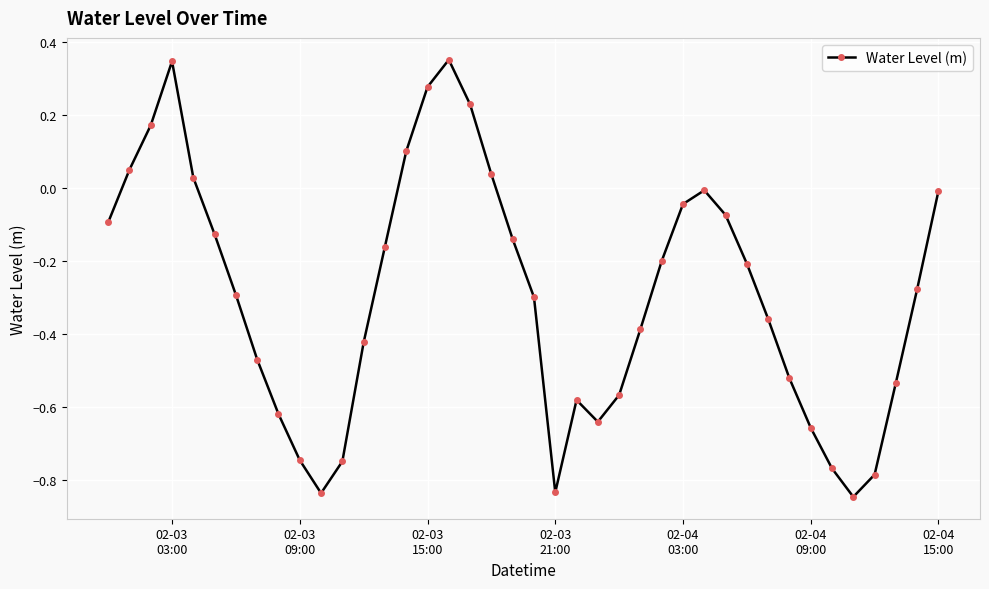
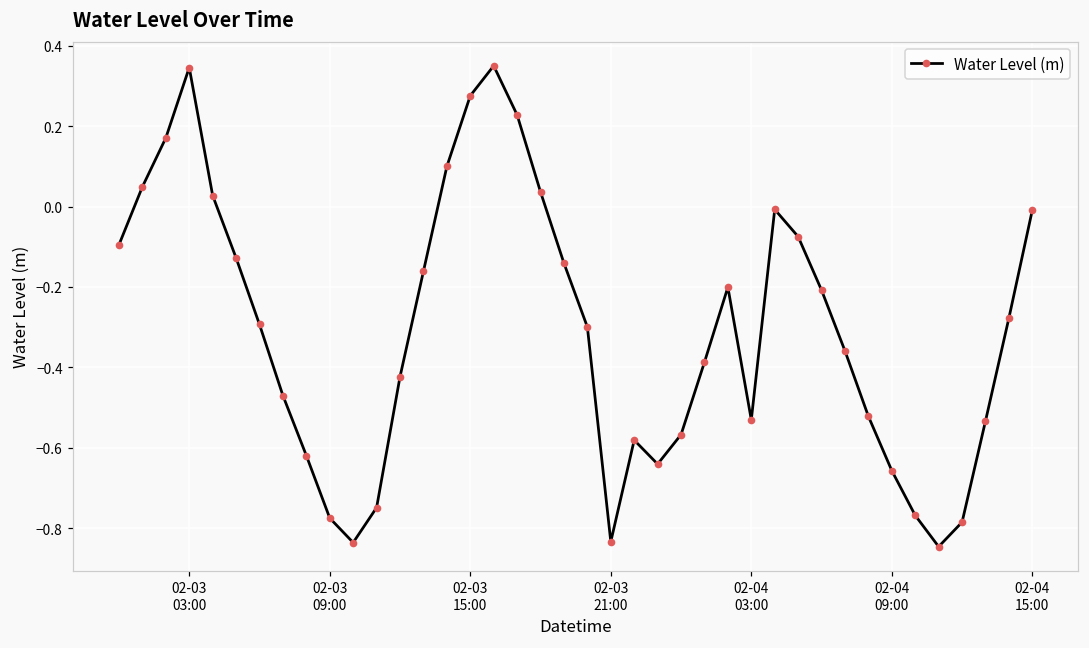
  {
    "02-03 03:00": 0.35,
-   "02-03 09:00": -0.75,
+   "02-03 09:00": -0.78,
    "02-03 15:00": 0.28,
    "02-03 21:00": -0.83,
-   "02-04 03:00": -0.04,
+   "02-04 03:00": -0.53,
    "02-04 09:00": -0.66,
    "02-04 15:00": -0.01
  }
